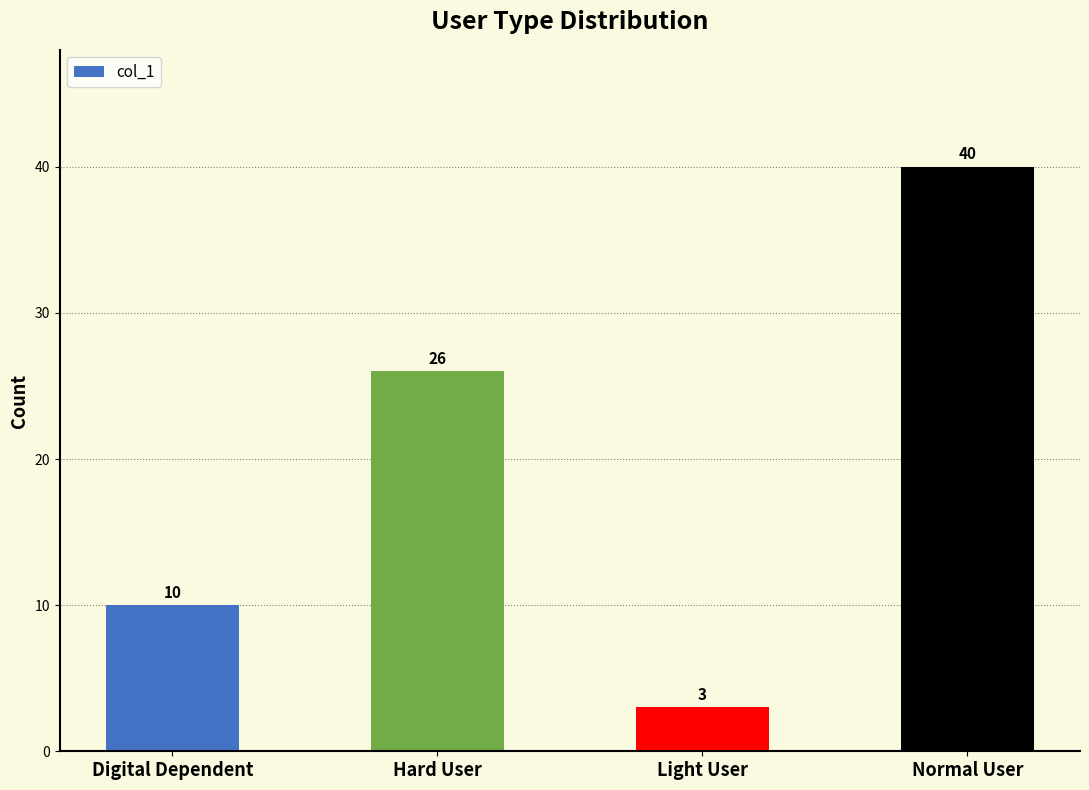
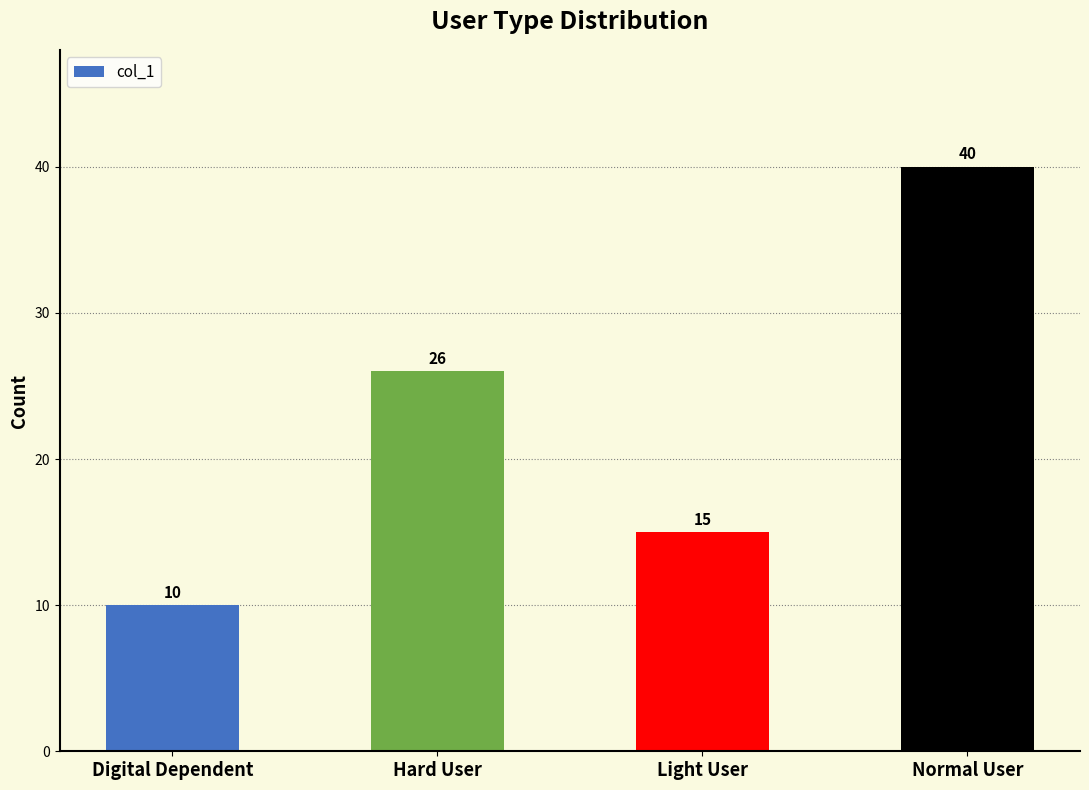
  {
    "Digital Dependent": 10,
    "Hard User": 26,
-   "Light User": 3,
+   "Light User": 15,
    "Normal User": 40
  }
